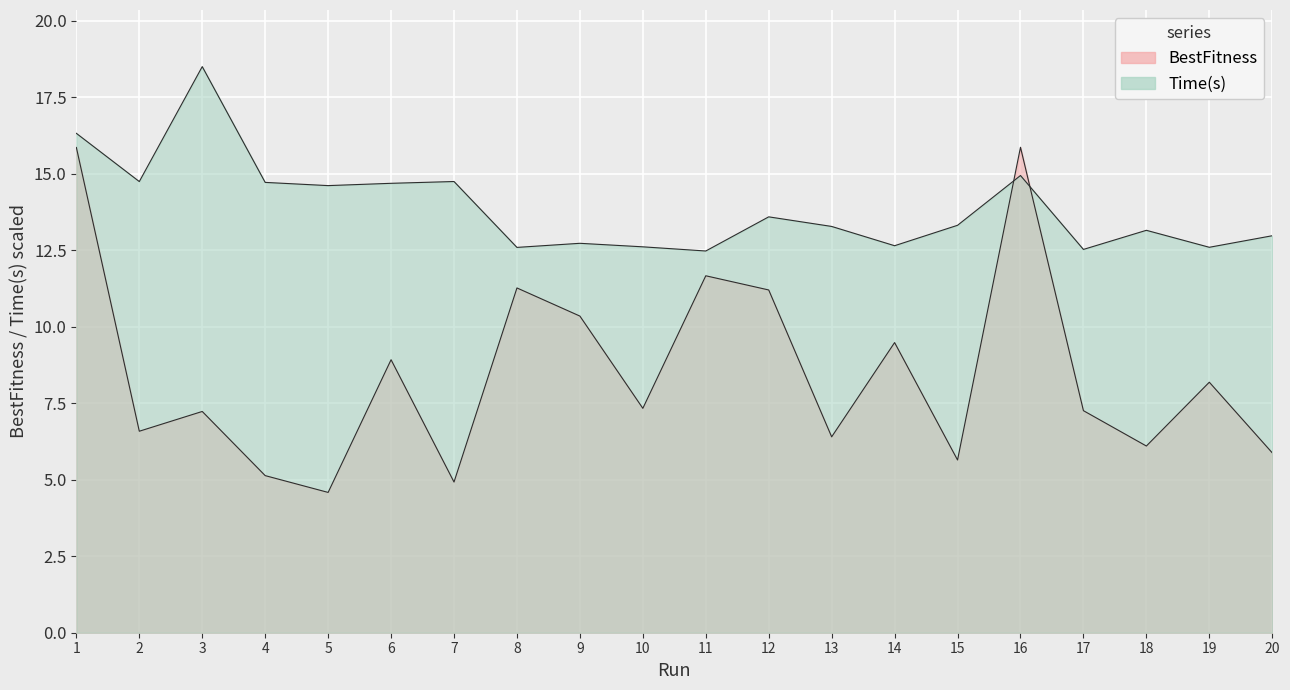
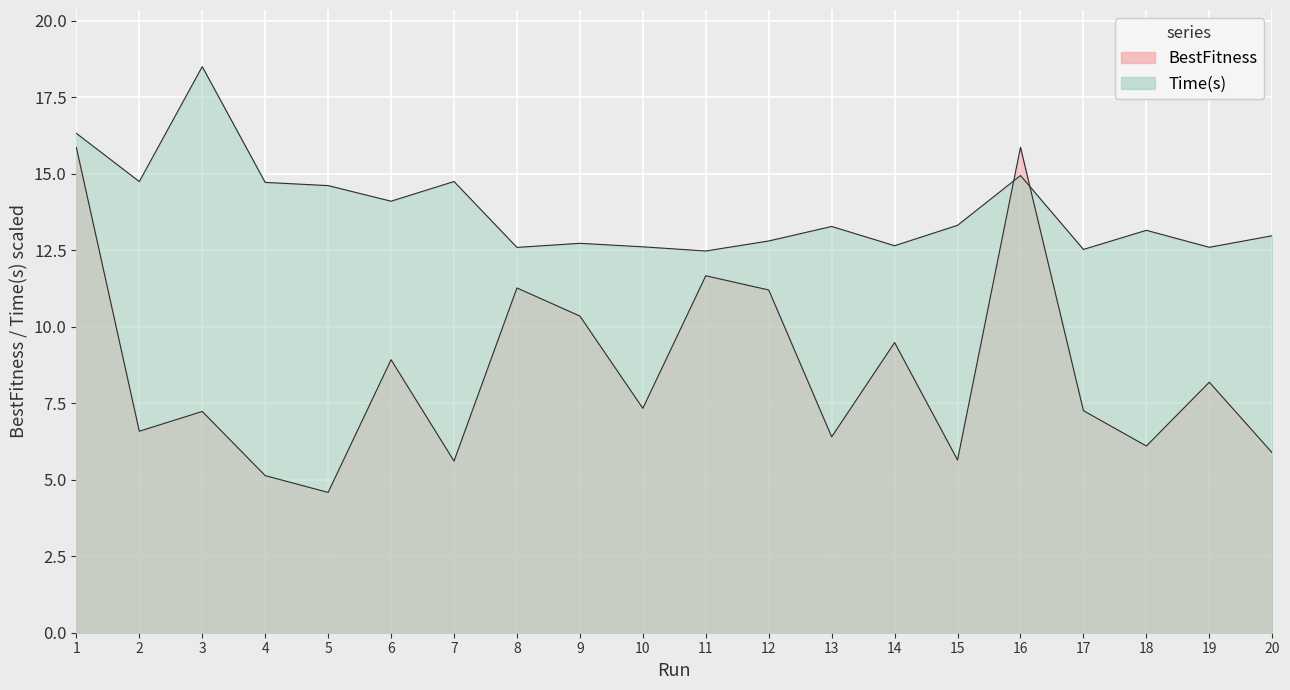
  {
    "BestFitness": {
      "1": 15.9,
      "2": 6.6,
      "3": 7.2,
      "4": 5.1,
      "5": 4.6,
      "6": 8.9,
-     "7": 4.9,
+     "7": 5.6,
      "8": 11.3,
      "9": 10.4,
      "10": 7.3,
      "11": 11.7,
      "12": 11.2,
      "13": 6.4,
      "14": 9.5,
      "15": 5.6,
      "16": 15.9,
      "17": 7.3,
      "18": 6.1,
      "19": 8.2,
      "20": 5.9
    },
    "Time(s)": {
      "1": 16.3,
      "2": 14.7,
      "3": 18.5,
      "4": 14.7,
      "5": 14.6,
-     "6": 14.7,
+     "6": 14.1,
      "7": 14.8,
      "8": 12.6,
      "9": 12.7,
      "10": 12.6,
      "11": 12.5,
-     "12": 13.6,
+     "12": 12.8,
      "13": 13.3,
      "14": 12.7,
      "15": 13.3,
      "16": 14.9,
      "17": 12.5,
      "18": 13.2,
      "19": 12.6,
      "20": 13.0
    }
  }
